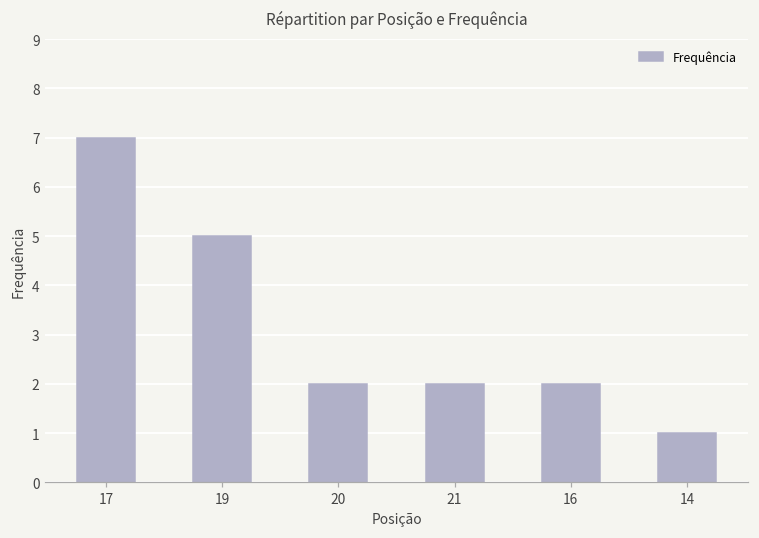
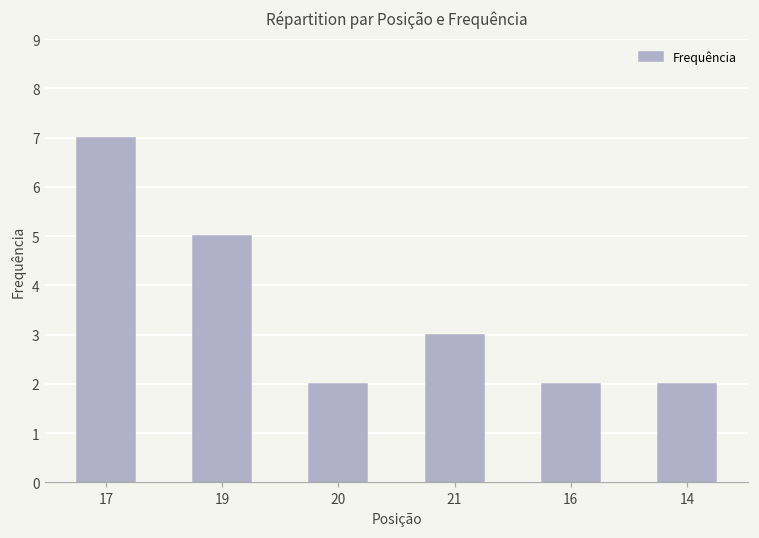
  {
    "17": 7,
    "19": 5,
    "20": 2,
-   "21": 2,
+   "21": 3,
    "16": 2,
-   "14": 1
+   "14": 2
  }
